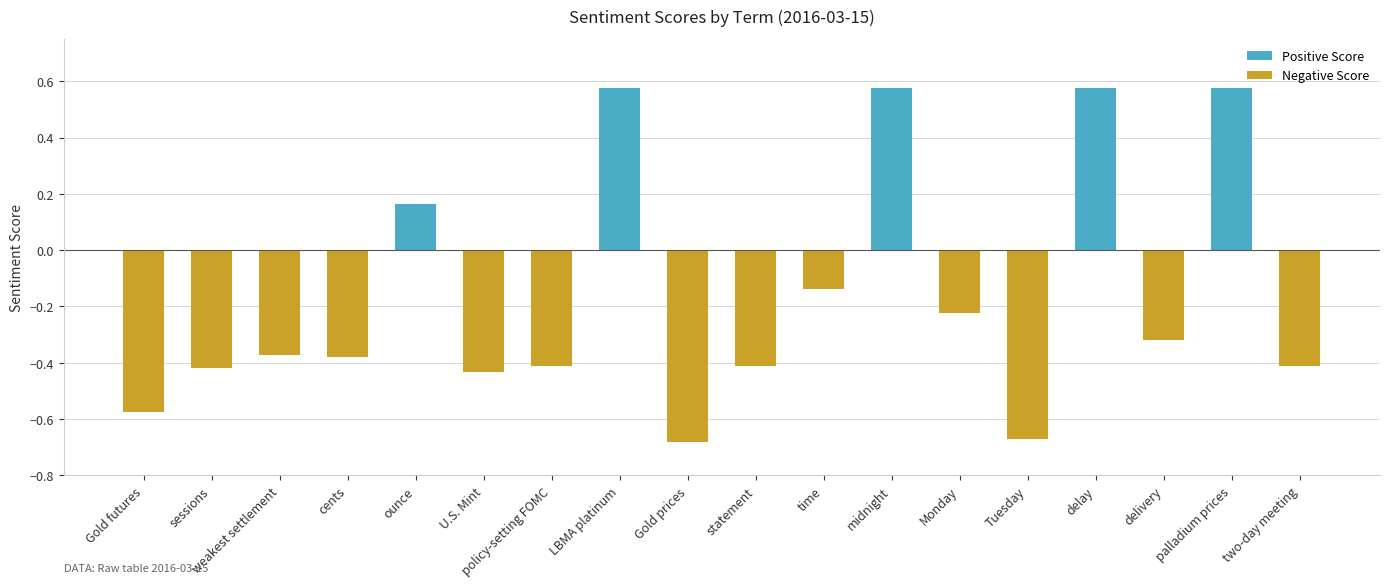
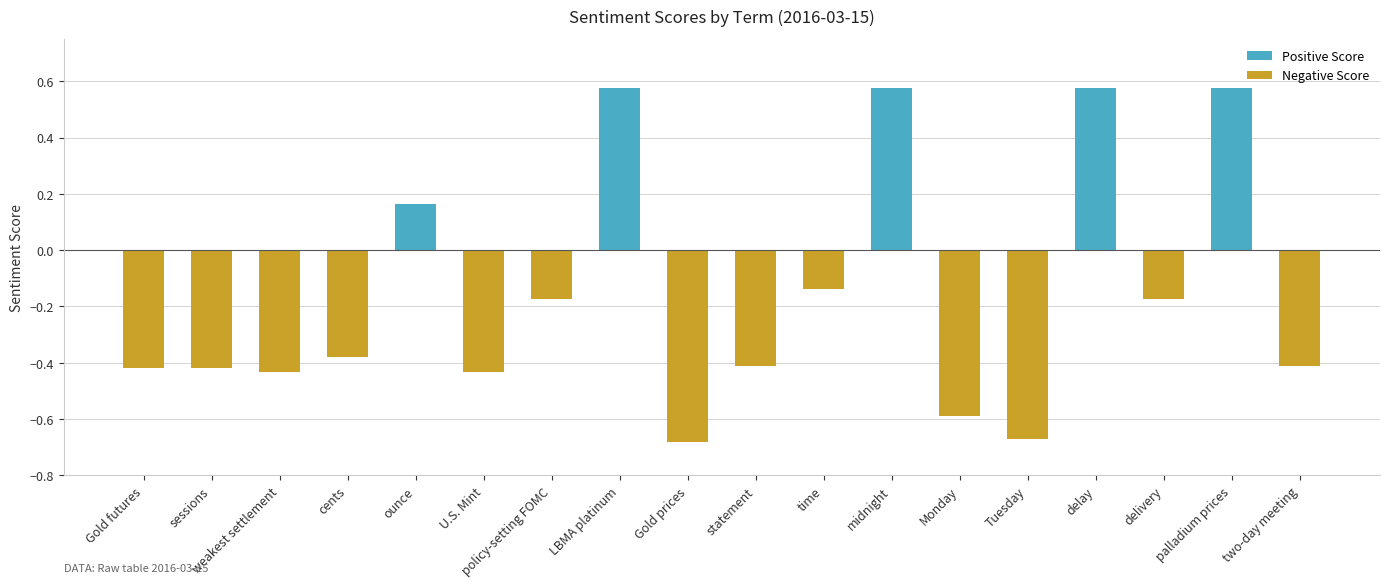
  {
    "Positive Score": {
      "ounce": 0.16,
      "LBMA platinum": 0.58,
      "midnight": 0.58,
      "delay": 0.58,
      "palladium prices": 0.58
    },
    "Negative Score": {
-     "Gold futures": -0.57,
+     "Gold futures": -0.42,
      "sessions": -0.42,
-     "weakest settlement": -0.37,
+     "weakest settlement": -0.43,
      "cents": -0.38,
      "U.S. Mint": -0.43,
-     "policy-setting FOMC": -0.41,
+     "policy-setting FOMC": -0.18,
      "Gold prices": -0.68,
      "statement": -0.41,
      "time": -0.14,
-     "Monday": -0.22,
+     "Monday": -0.59,
      "Tuesday": -0.67,
-     "delivery": -0.32,
+     "delivery": -0.17,
      "two-day meeting": -0.41
    }
  }
